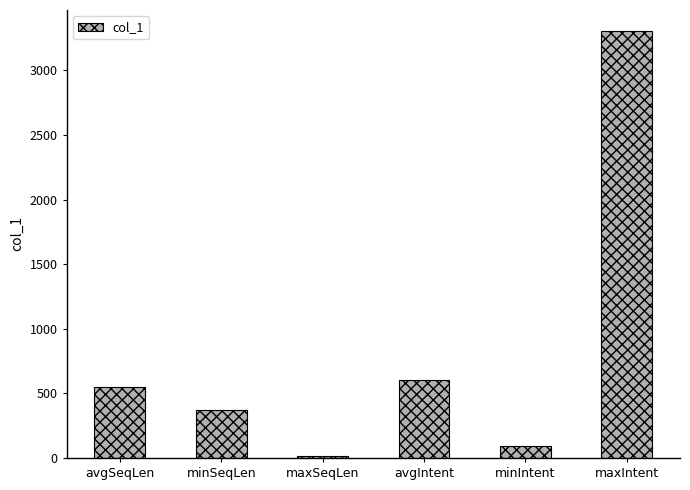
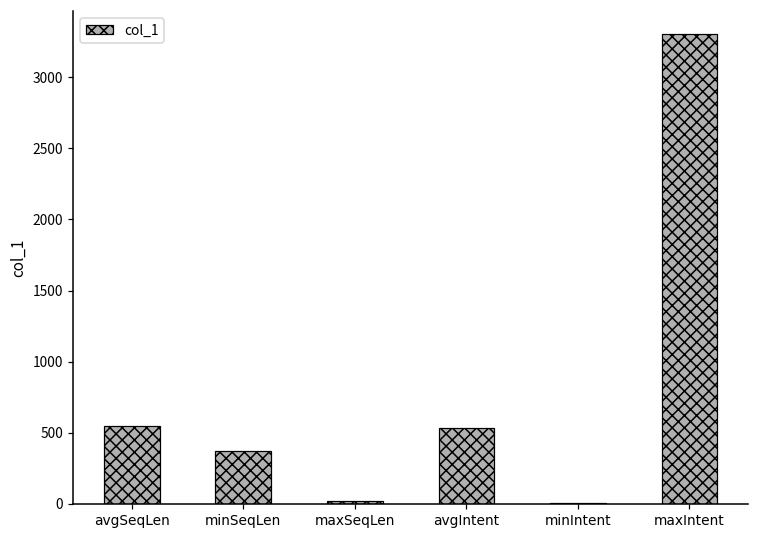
  {
    "avgSeqLen": 550,
    "minSeqLen": 370,
-   "avgIntent": 600,
-   "minIntent": 90,
+   "avgIntent": 540,
+   "minIntent": 10,
    "maxIntent": 3300
  }
